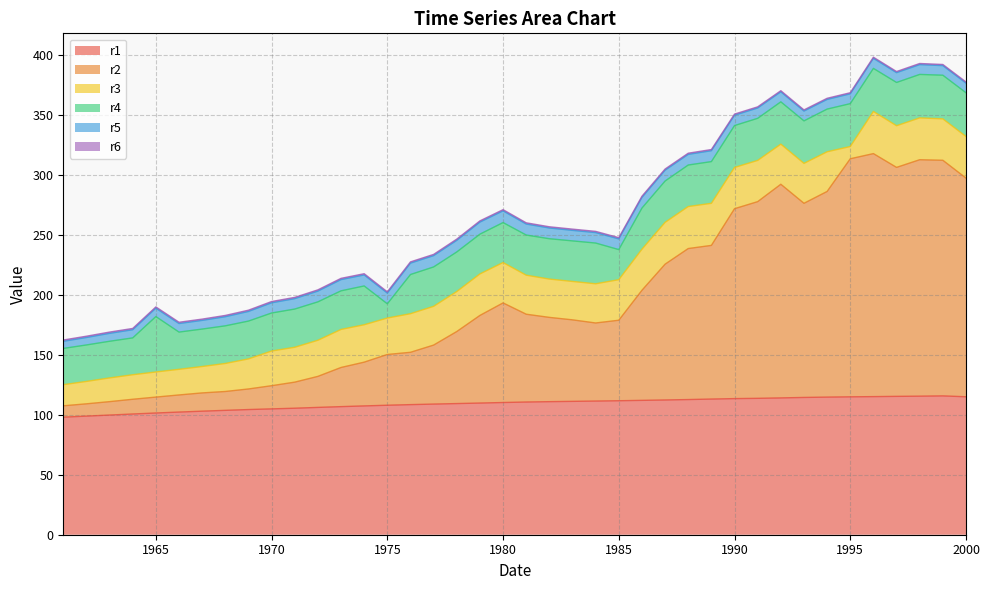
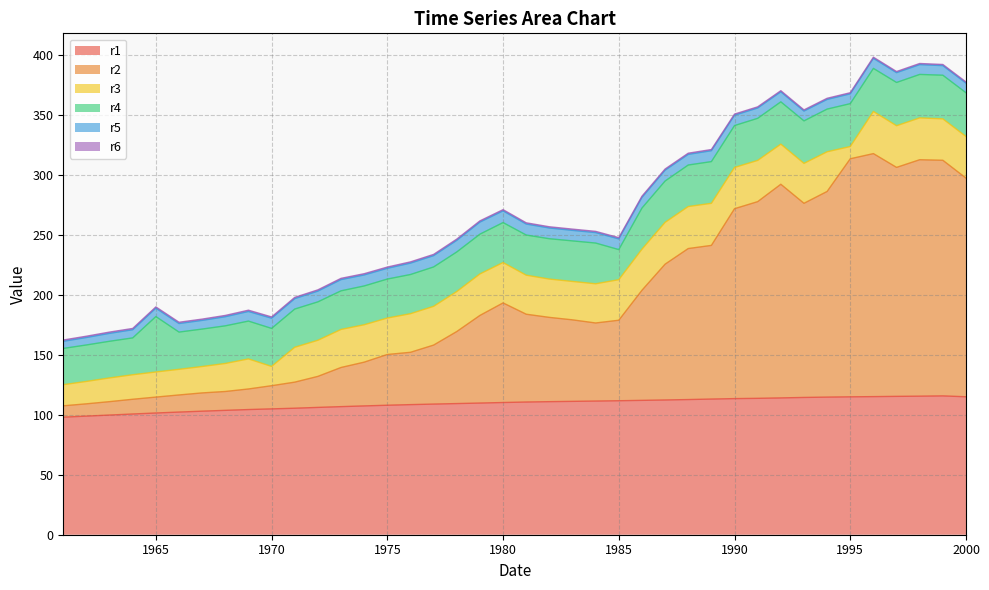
  {
    "r3": {
      "1965": 21,
-     "1970": 29,
+     "1970": 16,
      "1975": 30,
      "1980": 34,
      "1985": 34,
      "1990": 34,
      "1995": 10,
      "2000": 35
    },
    "r4": {
      "1965": 46,
      "1970": 32,
-     "1975": 12,
+     "1975": 33,
      "1980": 33,
      "1985": 25,
      "1990": 35,
      "1995": 36,
      "2000": 36
    }
  }
